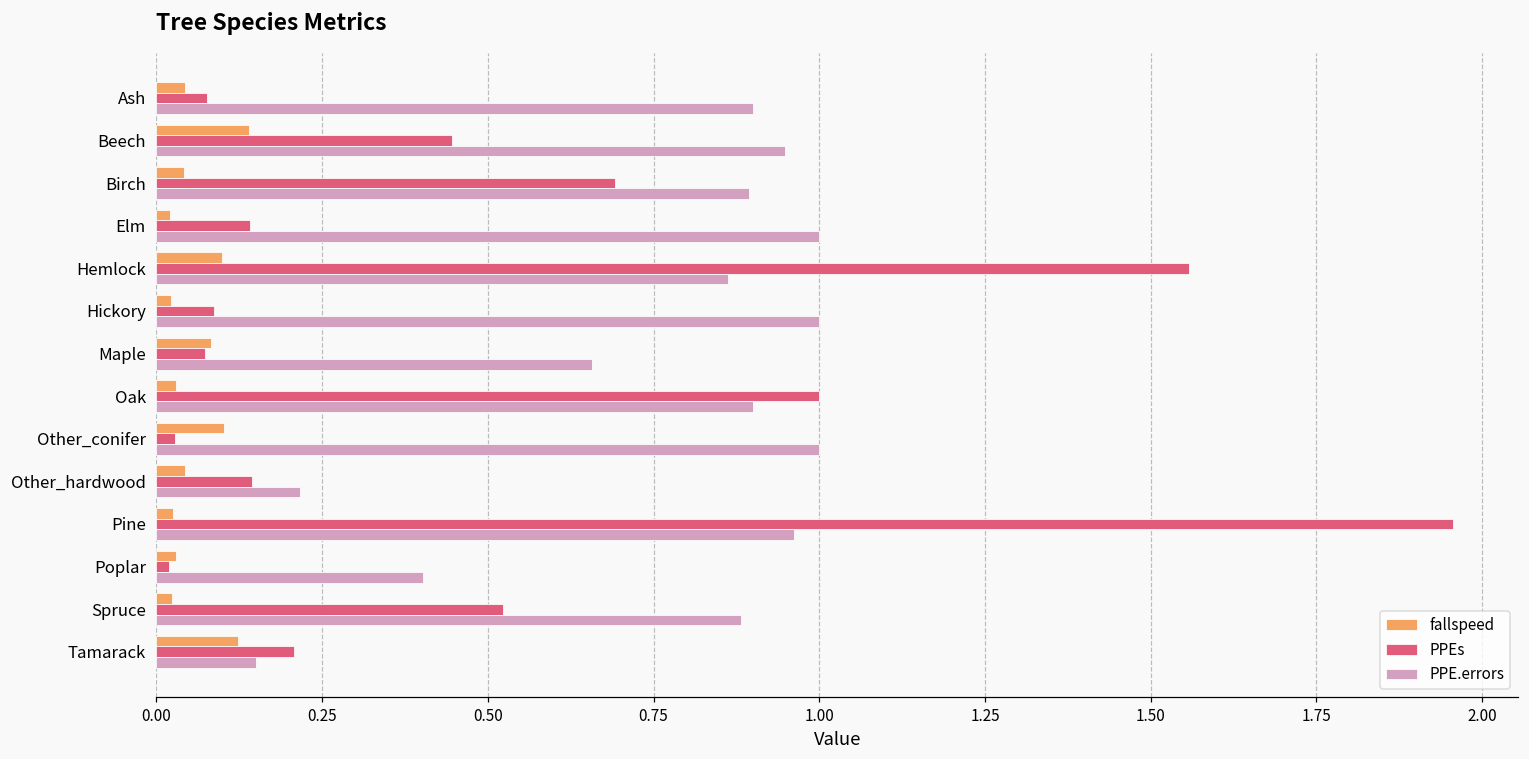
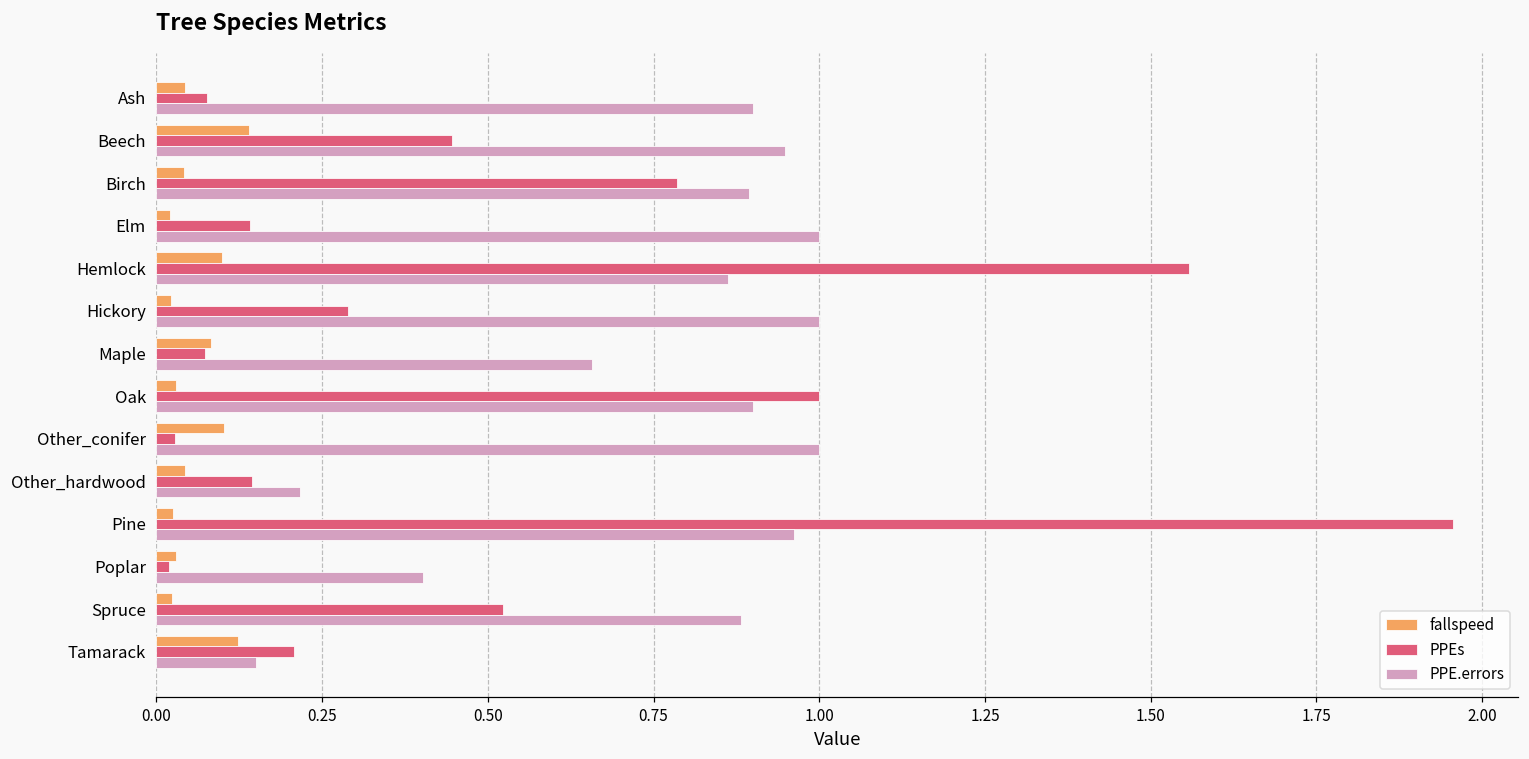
  {
    "fallspeed": {
      "Ash": 0.04,
      "Beech": 0.14,
      "Birch": 0.04,
      "Elm": 0.02,
      "Hemlock": 0.10,
      "Hickory": 0.02,
      "Maple": 0.08,
      "Oak": 0.03,
      "Other_conifer": 0.10,
      "Other_hardwood": 0.04,
      "Pine": 0.03,
      "Poplar": 0.03,
      "Spruce": 0.02,
      "Tamarack": 0.12
    },
    "PPEs": {
      "Ash": 0.08,
      "Beech": 0.45,
-     "Birch": 0.69,
+     "Birch": 0.79,
      "Elm": 0.14,
      "Hemlock": 1.56,
-     "Hickory": 0.09,
+     "Hickory": 0.29,
      "Maple": 0.07,
      "Oak": 1.00,
      "Other_conifer": 0.03,
      "Other_hardwood": 0.14,
      "Pine": 1.96,
      "Poplar": 0.02,
      "Spruce": 0.52,
      "Tamarack": 0.21
    },
    "PPE.errors": {
      "Ash": 0.90,
      "Beech": 0.95,
      "Birch": 0.89,
      "Elm": 1.00,
      "Hemlock": 0.86,
      "Hickory": 1.00,
      "Maple": 0.66,
      "Oak": 0.90,
      "Other_conifer": 1.00,
      "Other_hardwood": 0.22,
      "Pine": 0.96,
      "Poplar": 0.40,
      "Spruce": 0.88,
      "Tamarack": 0.15
    }
  }
